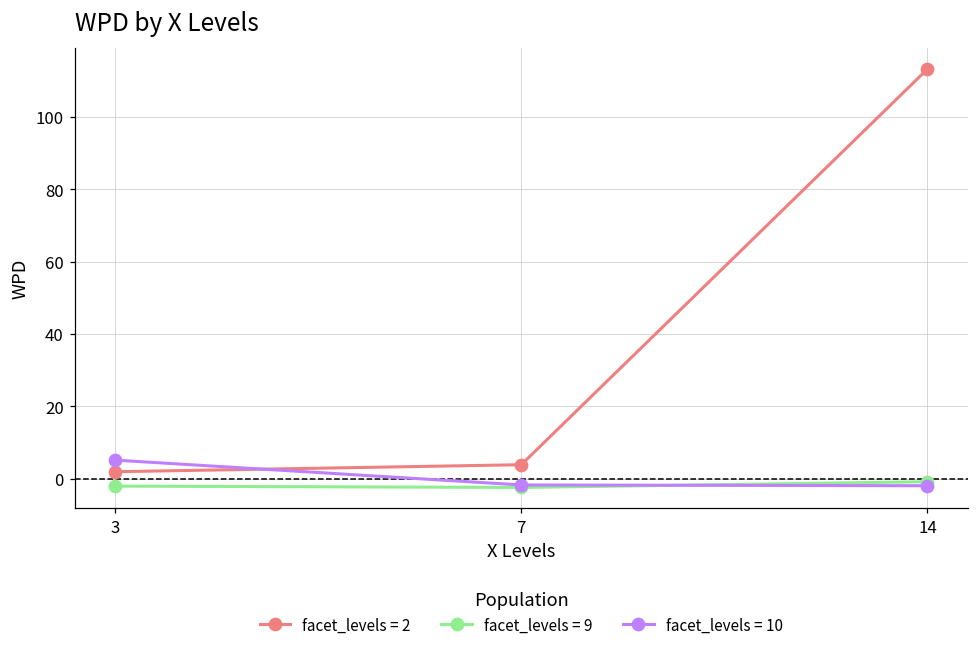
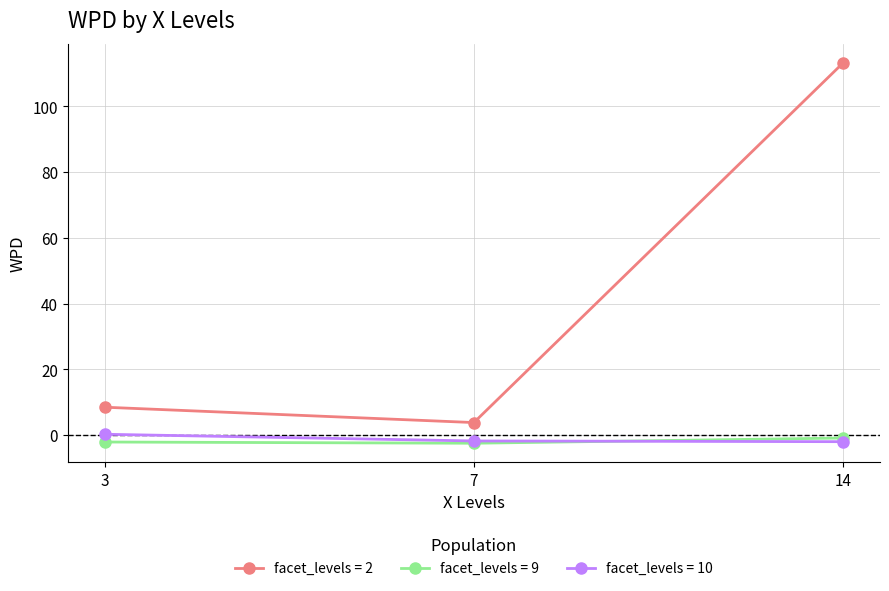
  {
    "facet_levels = 2": {
-     "3": 2,
+     "3": 8,
      "7": 4,
      "14": 113
    },
    "facet_levels = 9": {
      "3": -2,
      "14": -1
    },
    "facet_levels = 10": {
-     "3": 5,
+     "3": 0,
      "14": -2
    }
  }
